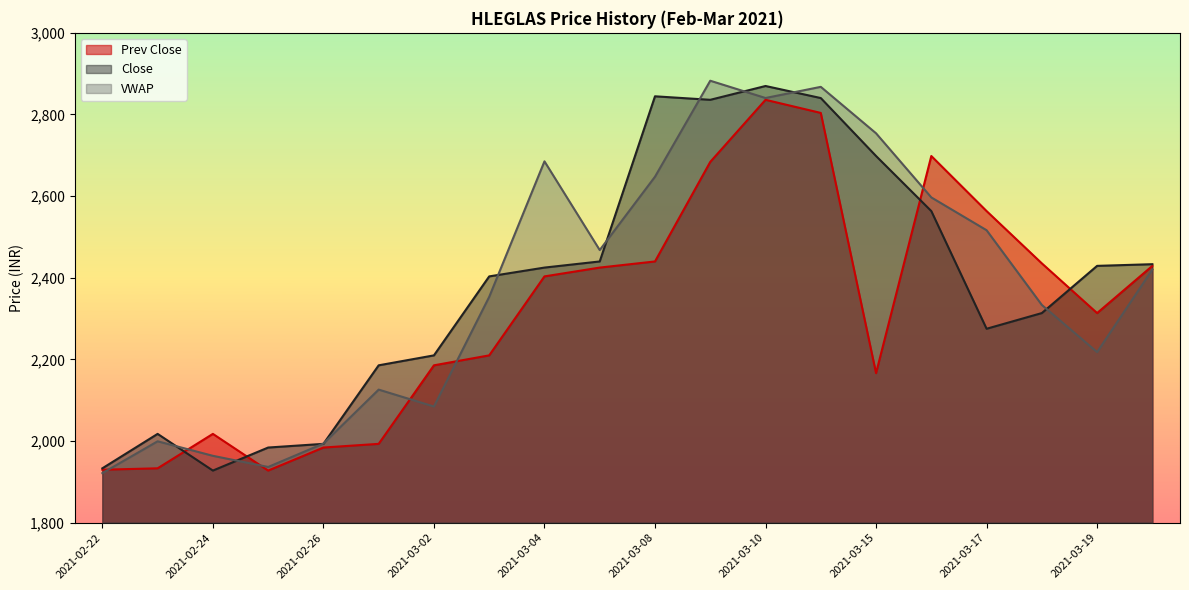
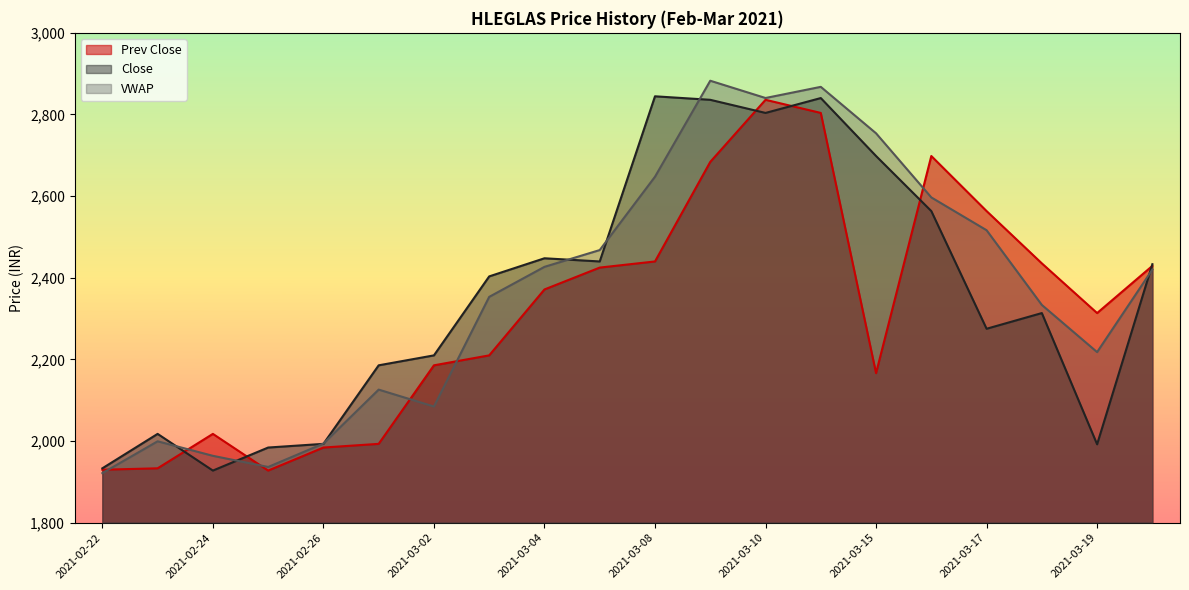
  {
    "Prev Close": {
      "2021-02-24": "2,020",
      "2021-02-26": "1,980",
      "2021-03-02": "2,190",
-     "2021-03-04": "2,400",
+     "2021-03-04": "2,370",
      "2021-03-08": "2,440",
      "2021-03-15": "2,170",
      "2021-03-17": "2,560",
      "2021-03-19": "2,310"
    },
    "Close": {
      "2021-02-24": "1,930",
      "2021-03-02": "2,210",
-     "2021-03-04": "2,420",
+     "2021-03-04": "2,450",
      "2021-03-08": "2,840",
-     "2021-03-10": "2,870",
+     "2021-03-10": "2,800",
      "2021-03-15": "2,700",
      "2021-03-17": "2,280",
-     "2021-03-19": "2,430"
+     "2021-03-19": "1,990"
    },
    "VWAP": {
      "2021-02-22": "1,920",
      "2021-02-24": "1,960",
      "2021-03-02": "2,080",
-     "2021-03-04": "2,690",
+     "2021-03-04": "2,430",
      "2021-03-08": "2,650",
      "2021-03-15": "2,750",
      "2021-03-17": "2,520",
      "2021-03-19": "2,220"
    }
  }
